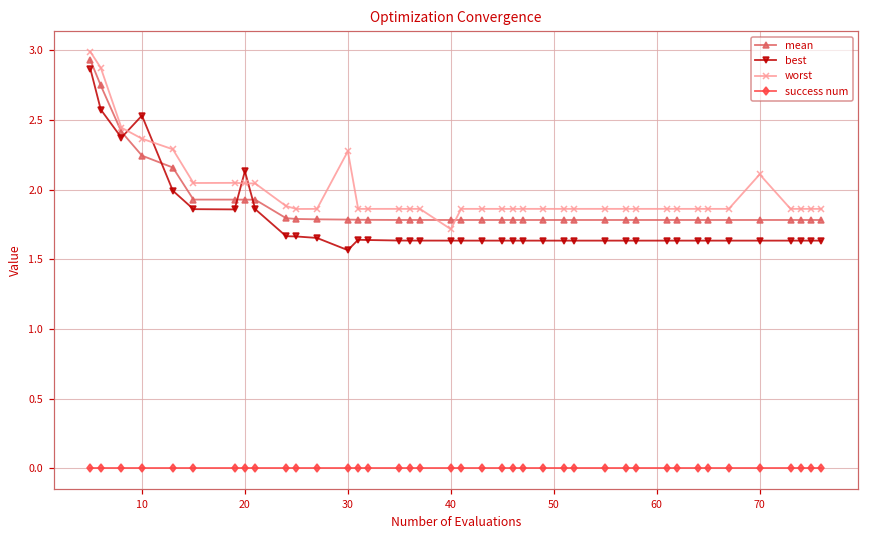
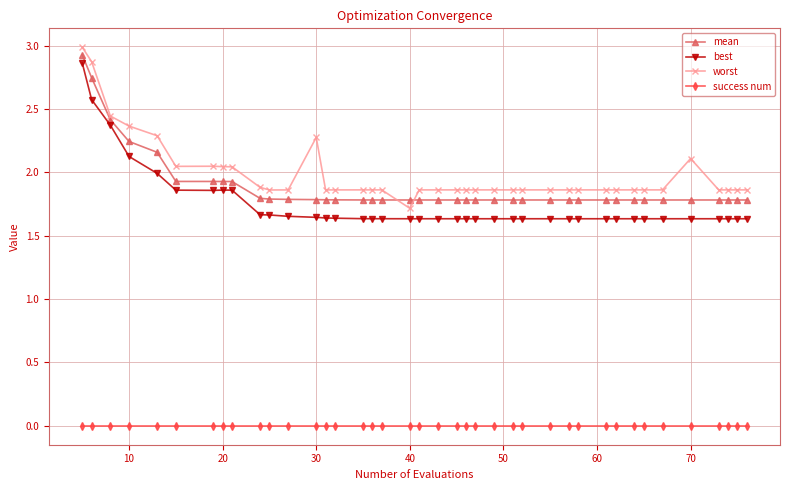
  {
    "best": {
-     "10": 2.53,
-     "20": 2.13,
-     "30": 1.57,
+     "10": 2.13,
+     "20": 1.86,
+     "30": 1.64,
      "40": 1.63,
      "70": 1.63
    },
    "worst": {
      "10": 2.36,
      "20": 2.04,
      "30": 2.28,
      "40": 1.72,
      "70": 2.11
    }
  }
